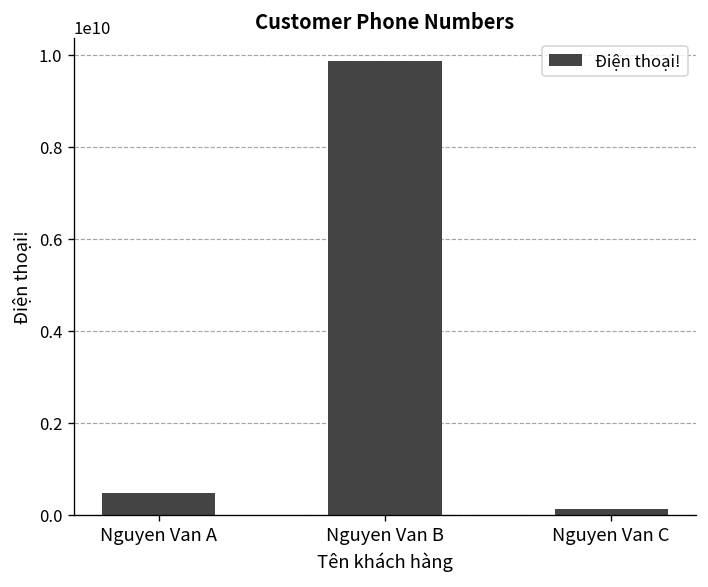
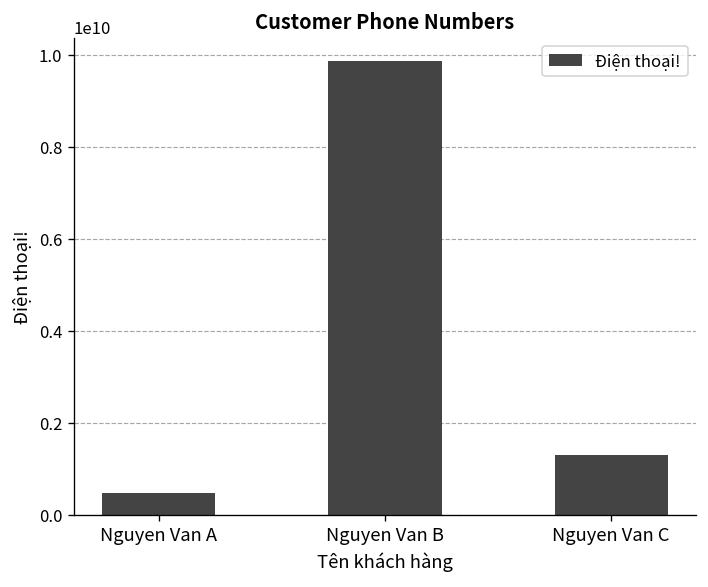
  {
    "Nguyen Van A": 500000000,
    "Nguyen Van B": 9900000000,
-   "Nguyen Van C": 100000000
+   "Nguyen Van C": 1300000000
  }
